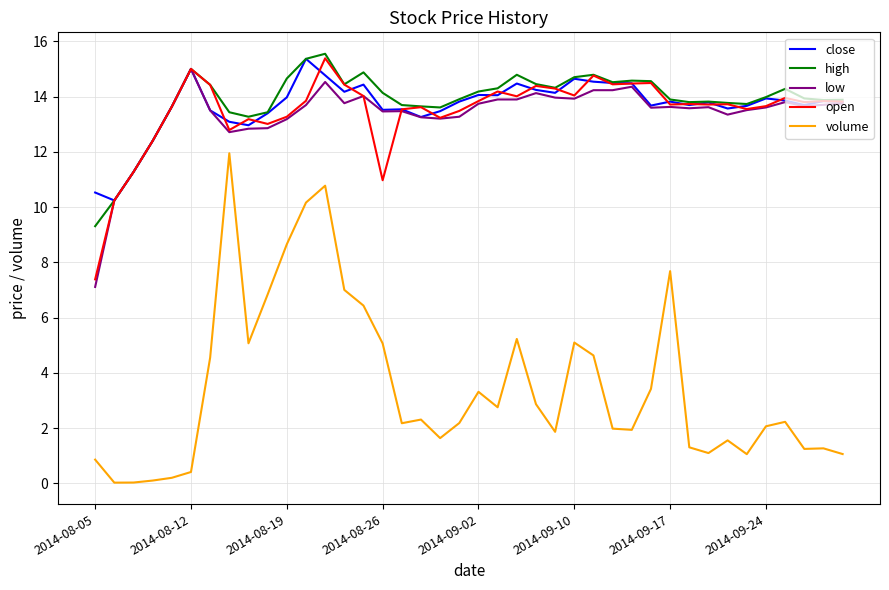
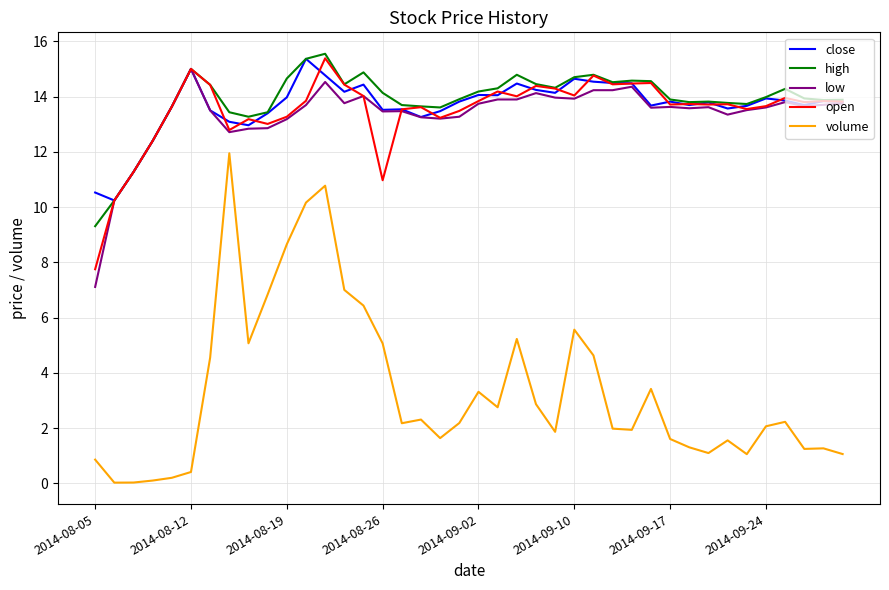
  {
    "close": {
      "2014-08-05": 10.5,
      "2014-08-19": 14.0,
      "2014-09-02": 14.1
    },
    "high": {
      "2014-08-05": 9.3,
      "2014-08-19": 14.7,
      "2014-08-26": 14.1,
      "2014-09-02": 14.2
    },
    "low": {
      "2014-08-05": 7.1,
      "2014-09-02": 13.7,
      "2014-09-10": 13.9
    },
    "open": {
-     "2014-08-05": 7.4,
+     "2014-08-05": 7.8,
      "2014-08-26": 11.0,
      "2014-09-02": 13.8,
      "2014-09-10": 14.0
    },
    "volume": {
      "2014-08-05": 0.9,
      "2014-08-12": 0.4,
      "2014-08-19": 8.7,
      "2014-08-26": 5.1,
      "2014-09-02": 3.3,
-     "2014-09-10": 5.1,
-     "2014-09-17": 7.7,
+     "2014-09-10": 5.6,
+     "2014-09-17": 1.6,
      "2014-09-24": 2.1
    }
  }
